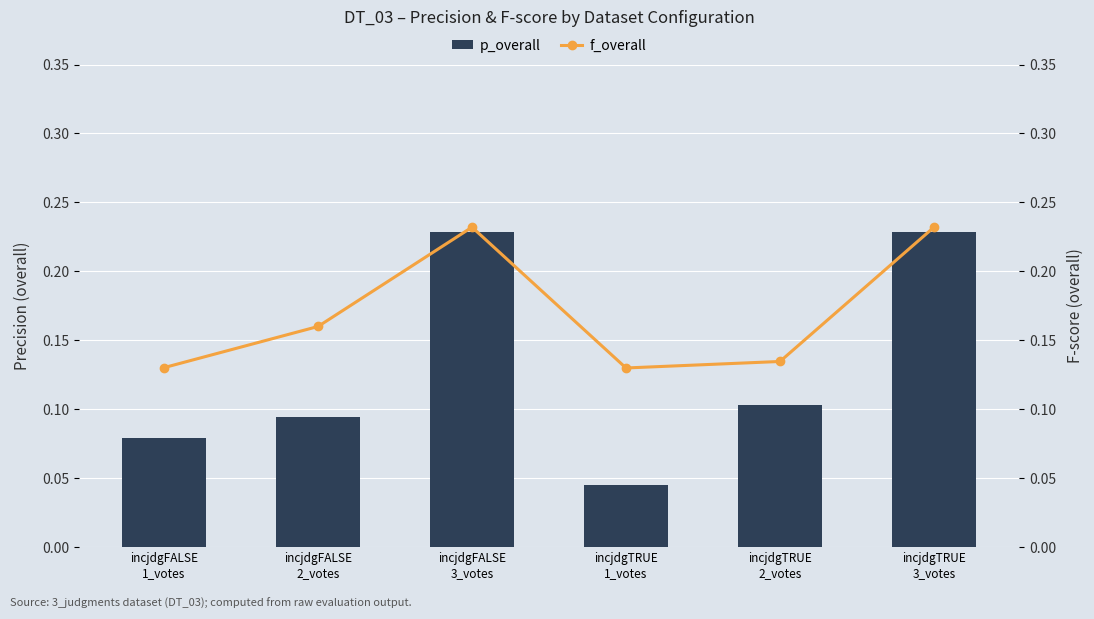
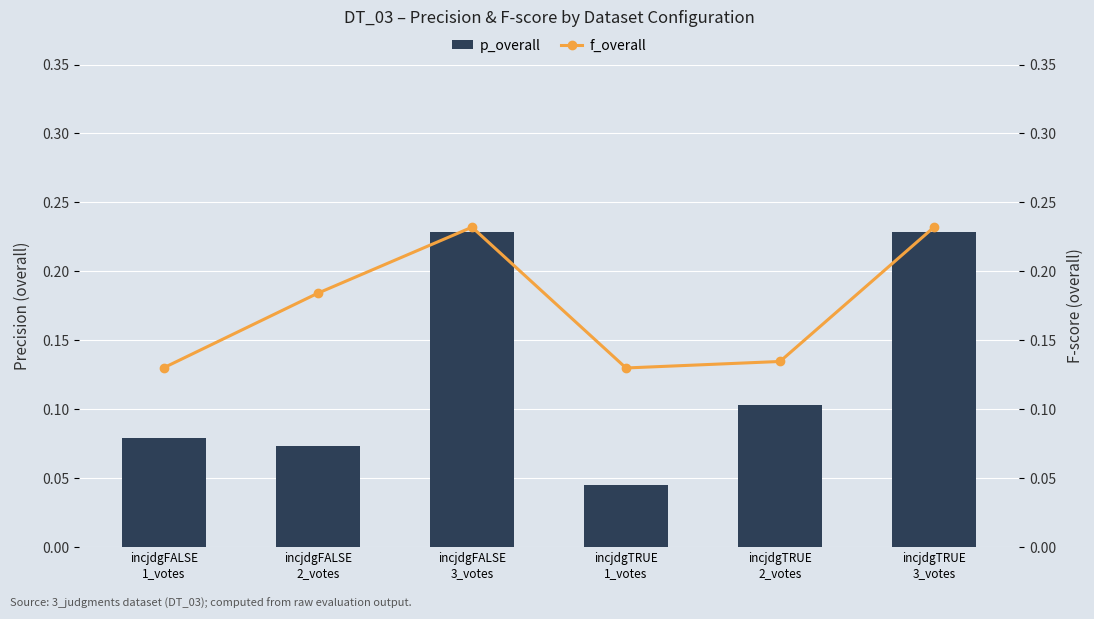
  {
    "p_overall": {
      "incjdgFALSE 1_votes": 0.079,
-     "incjdgFALSE 2_votes": 0.095,
+     "incjdgFALSE 2_votes": 0.073,
      "incjdgFALSE 3_votes": 0.228,
      "incjdgTRUE 1_votes": 0.045,
      "incjdgTRUE 2_votes": 0.103,
      "incjdgTRUE 3_votes": 0.228
    },
    "f_overall": {
      "incjdgFALSE 1_votes": 0.130,
-     "incjdgFALSE 2_votes": 0.160,
+     "incjdgFALSE 2_votes": 0.184,
      "incjdgFALSE 3_votes": 0.232,
      "incjdgTRUE 1_votes": 0.130,
      "incjdgTRUE 2_votes": 0.135,
      "incjdgTRUE 3_votes": 0.232
    }
  }
